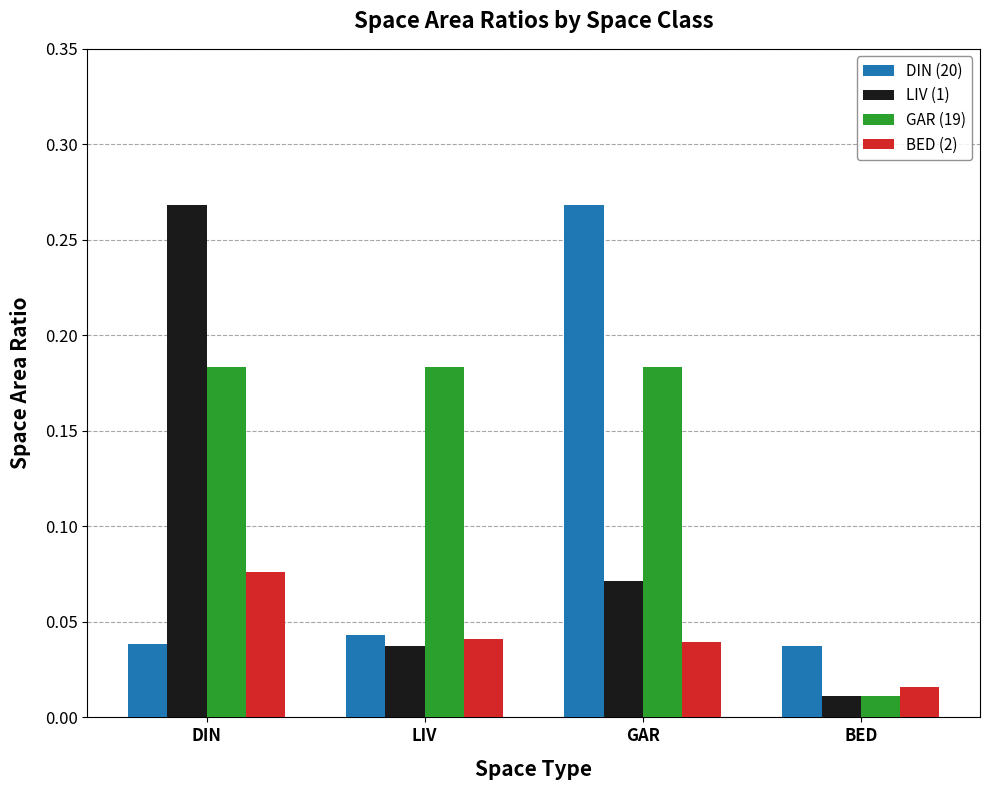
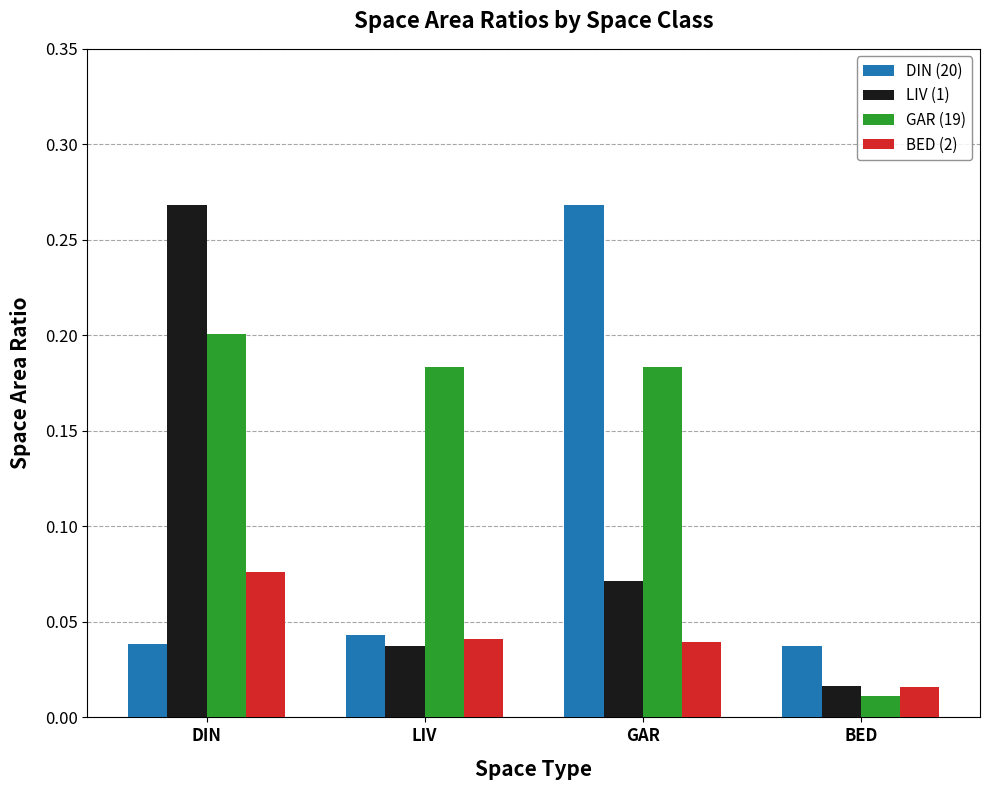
  {
    "DIN (20)": {
      "DIN": 0.038,
      "LIV": 0.043,
      "GAR": 0.269,
      "BED": 0.038
    },
    "LIV (1)": {
      "DIN": 0.269,
      "LIV": 0.038,
      "GAR": 0.072,
-     "BED": 0.011
+     "BED": 0.017
    },
    "GAR (19)": {
-     "DIN": 0.184,
+     "DIN": 0.201,
      "LIV": 0.184,
      "GAR": 0.184,
      "BED": 0.011
    },
    "BED (2)": {
      "DIN": 0.076,
      "LIV": 0.041,
      "GAR": 0.040,
      "BED": 0.016
    }
  }
